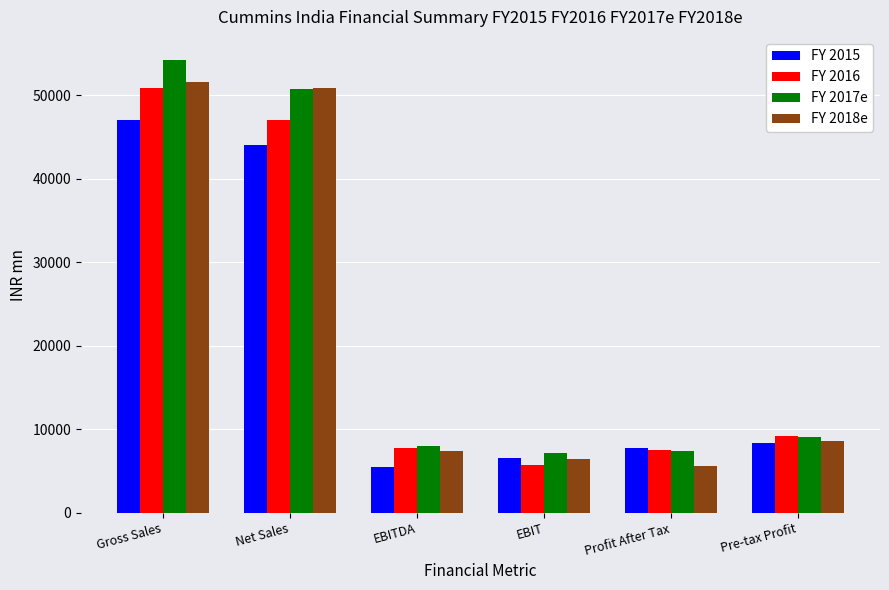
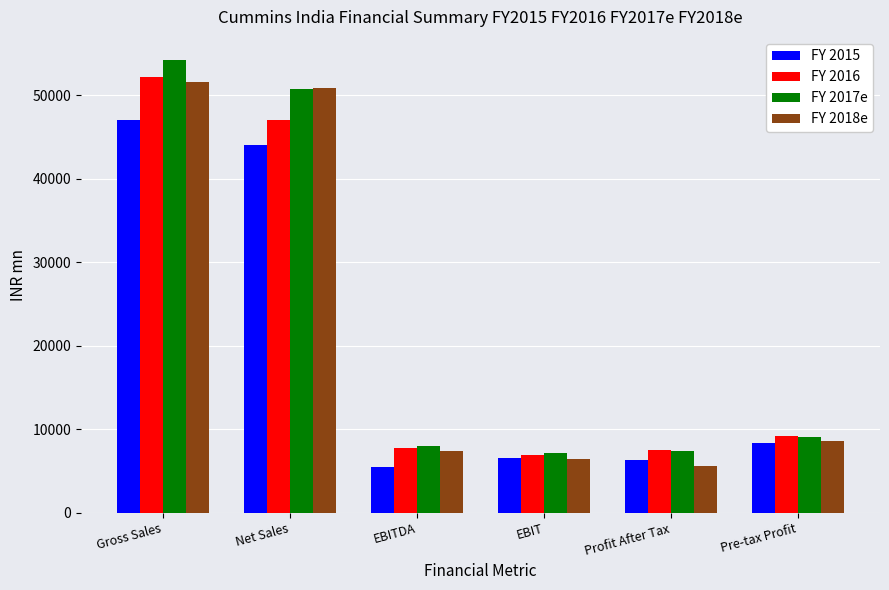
  {
    "FY 2015": {
      "Gross Sales": 47000,
      "Net Sales": 44000,
      "EBITDA": 5000,
      "EBIT": 7000,
-     "Profit After Tax": 8000,
+     "Profit After Tax": 6000,
      "Pre-tax Profit": 8000
    },
    "FY 2016": {
-     "Gross Sales": 51000,
+     "Gross Sales": 52000,
      "Net Sales": 47000,
      "EBITDA": 8000,
-     "EBIT": 6000,
+     "EBIT": 7000,
      "Profit After Tax": 8000,
      "Pre-tax Profit": 9000
    },
    "FY 2017e": {
      "Gross Sales": 54000,
      "Net Sales": 51000,
      "EBITDA": 8000,
      "EBIT": 7000,
      "Profit After Tax": 7000,
      "Pre-tax Profit": 9000
    },
    "FY 2018e": {
      "Gross Sales": 52000,
      "Net Sales": 51000,
      "EBITDA": 7000,
      "EBIT": 6000,
      "Profit After Tax": 6000,
      "Pre-tax Profit": 9000
    }
  }
